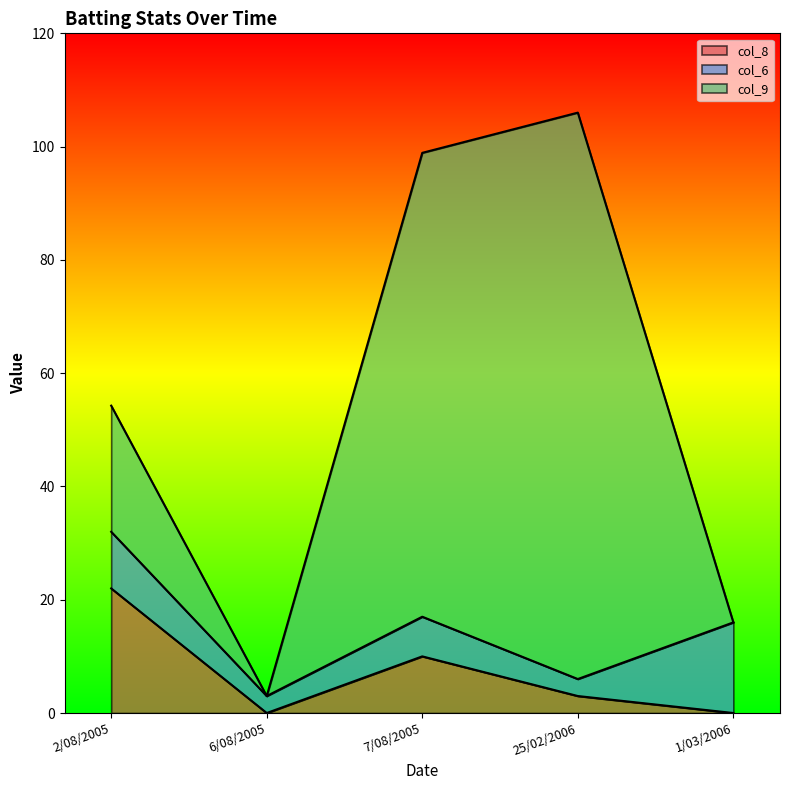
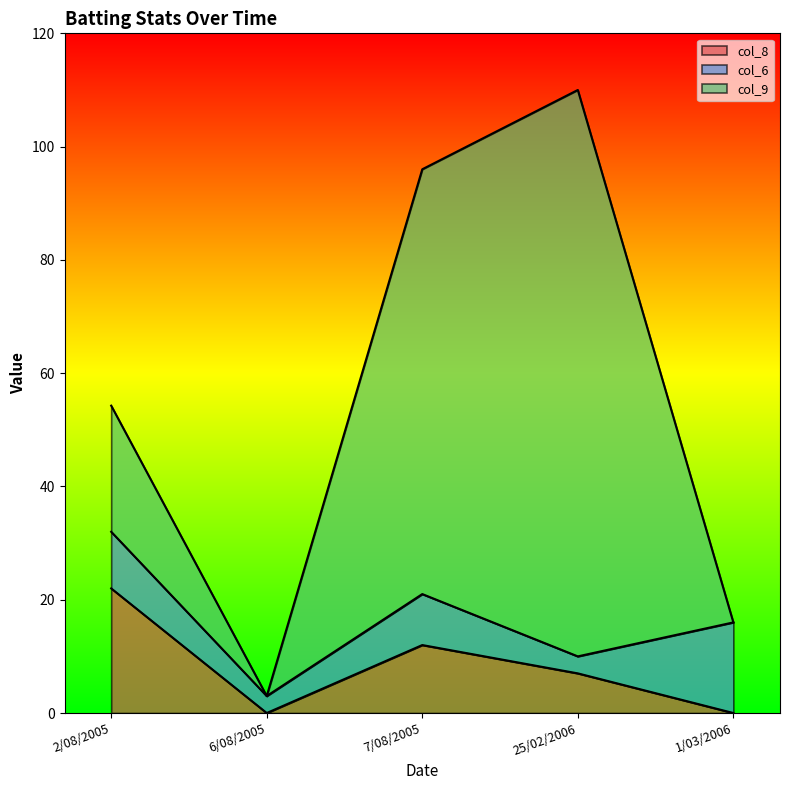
  {
    "col_8": {
      "2/08/2005": 22,
      "6/08/2005": 0,
-     "7/08/2005": 10,
-     "25/02/2006": 3,
+     "7/08/2005": 12,
+     "25/02/2006": 7,
      "1/03/2006": 0
    },
    "col_6": {
      "2/08/2005": 10,
-     "7/08/2005": 7,
+     "7/08/2005": 9,
      "25/02/2006": 3
    },
    "col_9": {
      "2/08/2005": 22,
-     "7/08/2005": 82,
+     "7/08/2005": 75,
      "25/02/2006": 100
    }
  }
